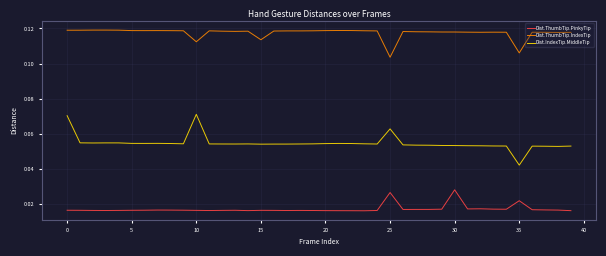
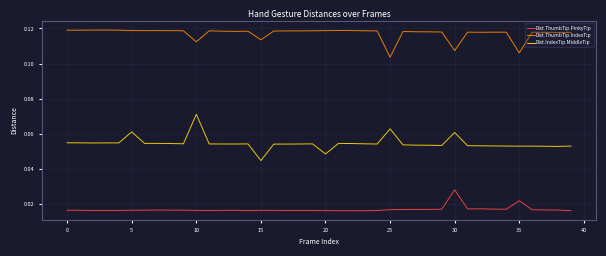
  {
    "Dist.ThumbTip.PinkyTip": {
      "0": 0.017,
      "5": 0.017,
      "10": 0.017,
      "15": 0.017,
      "20": 0.016,
-     "25": 0.027,
+     "25": 0.017,
      "30": 0.028,
      "35": 0.022
    },
    "Dist.ThumbTip.IndexTip": {
      "0": 0.119,
      "5": 0.119,
      "10": 0.112,
      "15": 0.114,
      "20": 0.119,
      "25": 0.104,
-     "30": 0.118,
+     "30": 0.107,
      "35": 0.106
    },
    "Dist.IndexTip.MiddleTip": {
-     "0": 0.070,
-     "5": 0.055,
+     "0": 0.055,
+     "5": 0.061,
      "10": 0.071,
-     "15": 0.054,
-     "20": 0.055,
+     "15": 0.045,
+     "20": 0.049,
      "25": 0.063,
-     "30": 0.053,
-     "35": 0.042
+     "30": 0.061,
+     "35": 0.053
    }
  }
